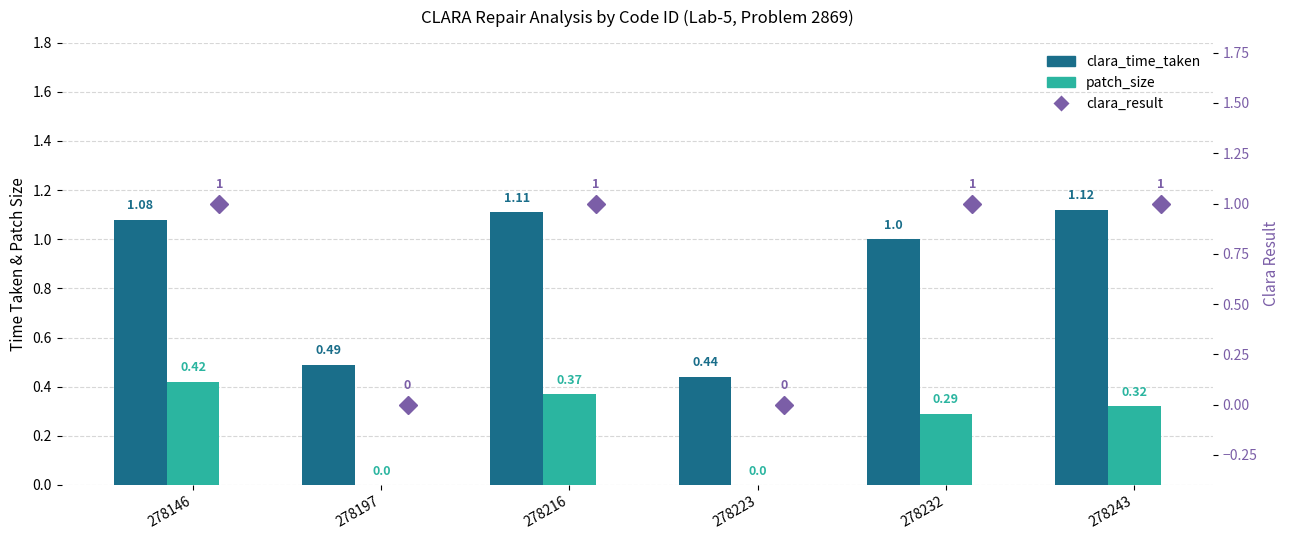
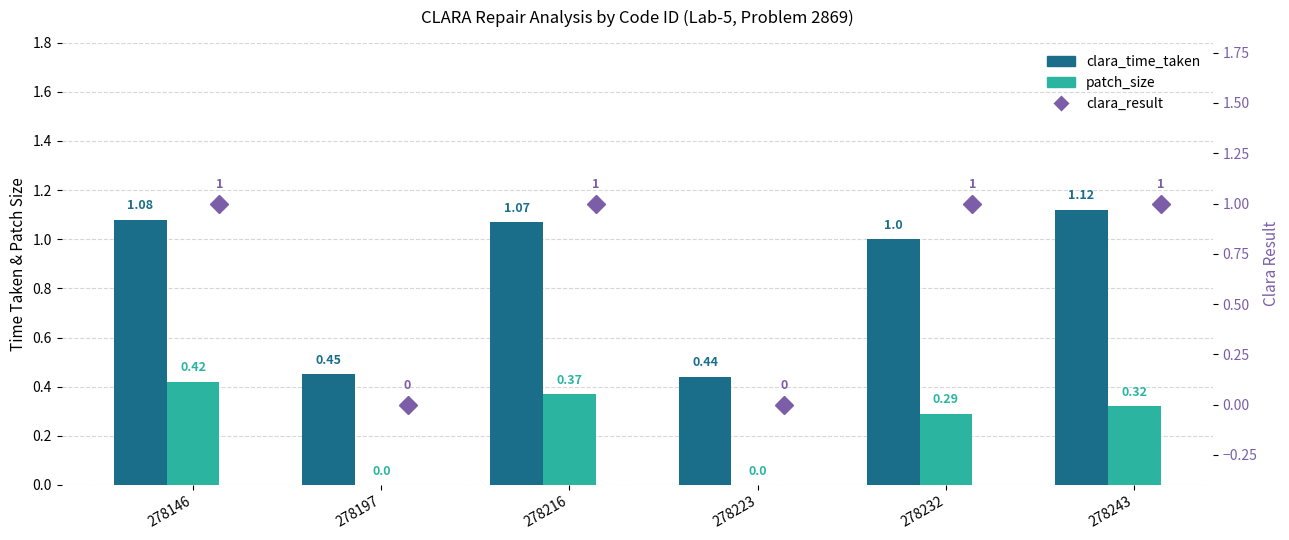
  {
    "clara_time_taken": {
      "278146": 1.08,
-     "278197": 0.49,
-     "278216": 1.11,
+     "278197": 0.45,
+     "278216": 1.07,
      "278223": 0.44,
      "278232": 1.0,
      "278243": 1.12
    },
    "patch_size": {
      "278146": 0.42,
      "278197": 0.0,
      "278216": 0.37,
      "278223": 0.0,
      "278232": 0.29,
      "278243": 0.32
    }
  }
